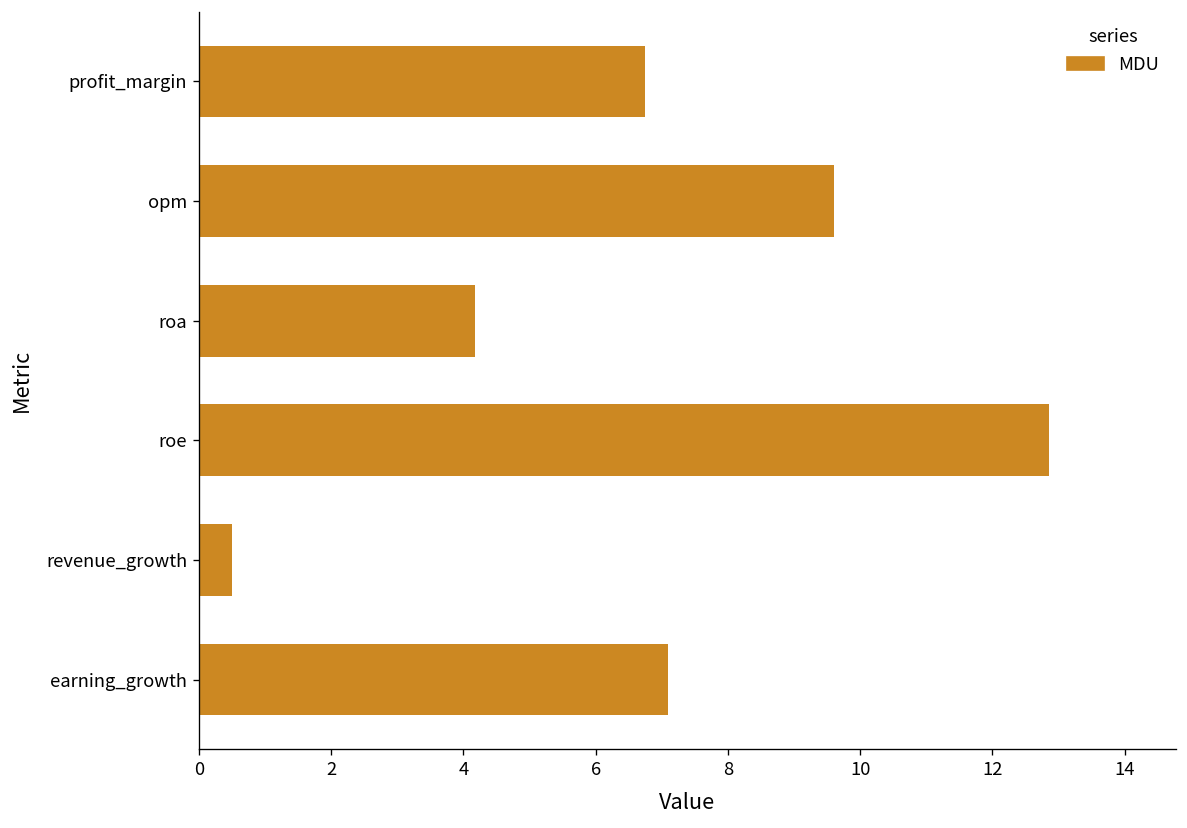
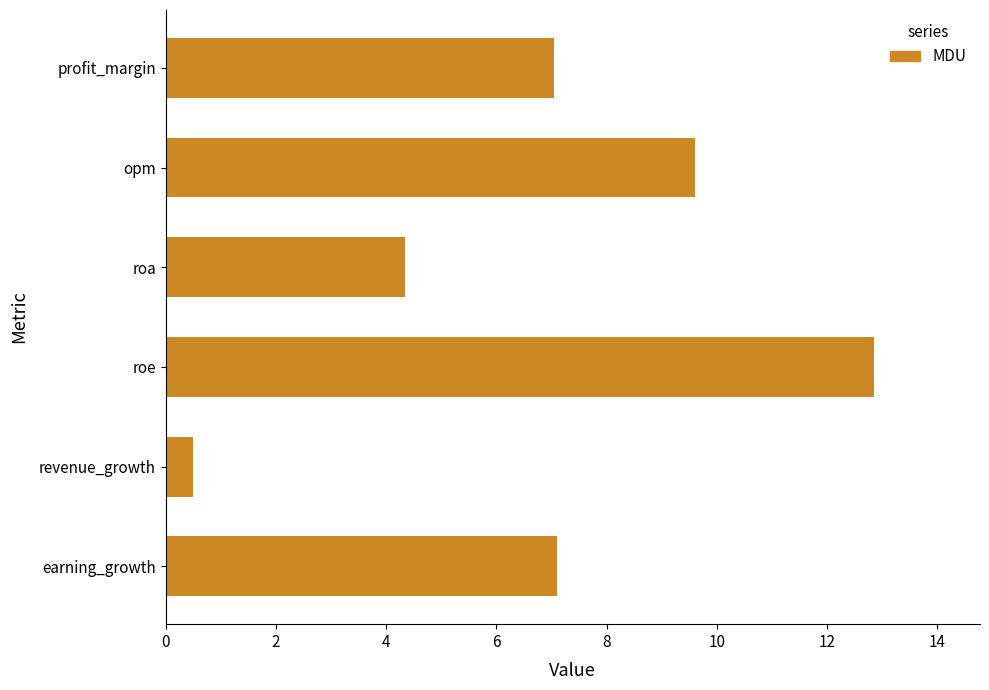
  {
-   "profit_margin": 6.8,
+   "profit_margin": 7.1,
    "opm": 9.6,
-   "roa": 4.2,
+   "roa": 4.3,
    "roe": 12.9,
    "revenue_growth": 0.5,
    "earning_growth": 7.1
  }
